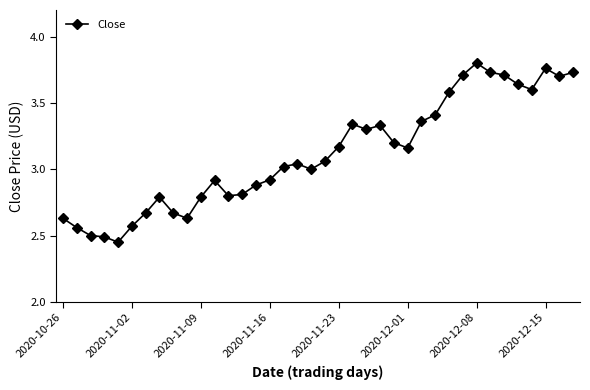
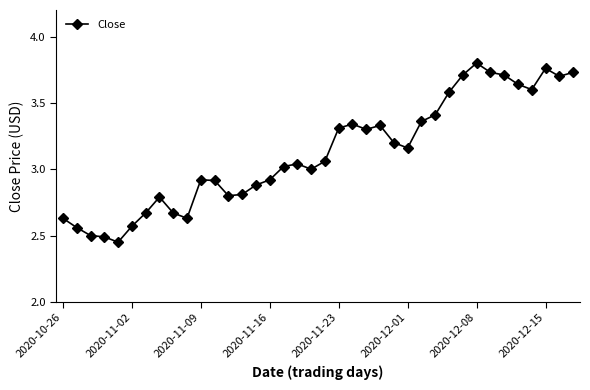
  {
    "2020-10-26": 2.63,
    "2020-11-02": 2.57,
-   "2020-11-09": 2.79,
+   "2020-11-09": 2.92,
    "2020-11-16": 2.92,
-   "2020-11-23": 3.17,
+   "2020-11-23": 3.31,
    "2020-12-01": 3.16,
    "2020-12-08": 3.80,
    "2020-12-15": 3.76
  }
